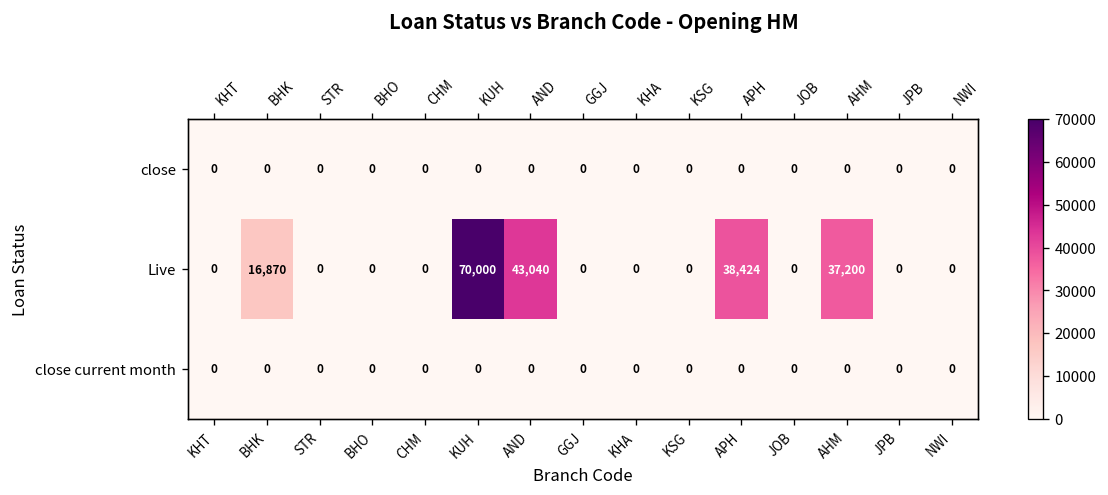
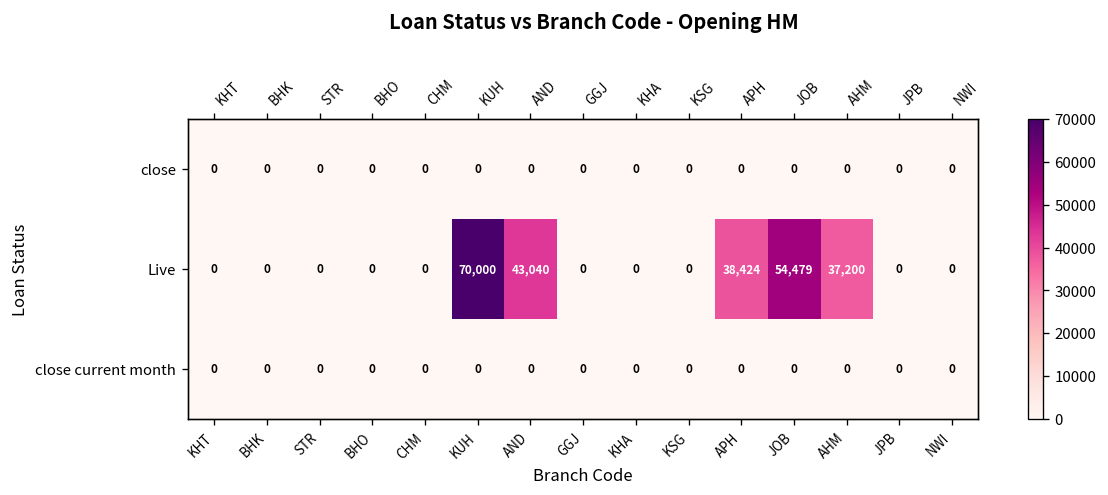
  {
    "close": {
      "KHT": "0",
      "BHK": "0",
      "STR": "0",
      "BHO": "0",
      "CHM": "0",
      "KUH": "0",
      "AND": "0",
      "GGJ": "0",
      "KHA": "0",
      "KSG": "0",
      "APH": "0",
      "JOB": "0",
      "AHM": "0",
      "JPB": "0",
      "NWI": "0"
    },
    "Live": {
      "KHT": "0",
-     "BHK": "16,870",
+     "BHK": "0",
      "STR": "0",
      "BHO": "0",
      "CHM": "0",
      "KUH": "70,000",
      "AND": "43,040",
      "GGJ": "0",
      "KHA": "0",
      "KSG": "0",
      "APH": "38,424",
-     "JOB": "0",
+     "JOB": "54,479",
      "AHM": "37,200",
      "JPB": "0",
      "NWI": "0"
    },
    "close current month": {
      "KHT": "0",
      "BHK": "0",
      "STR": "0",
      "BHO": "0",
      "CHM": "0",
      "KUH": "0",
      "AND": "0",
      "GGJ": "0",
      "KHA": "0",
      "KSG": "0",
      "APH": "0",
      "JOB": "0",
      "AHM": "0",
      "JPB": "0",
      "NWI": "0"
    }
  }
